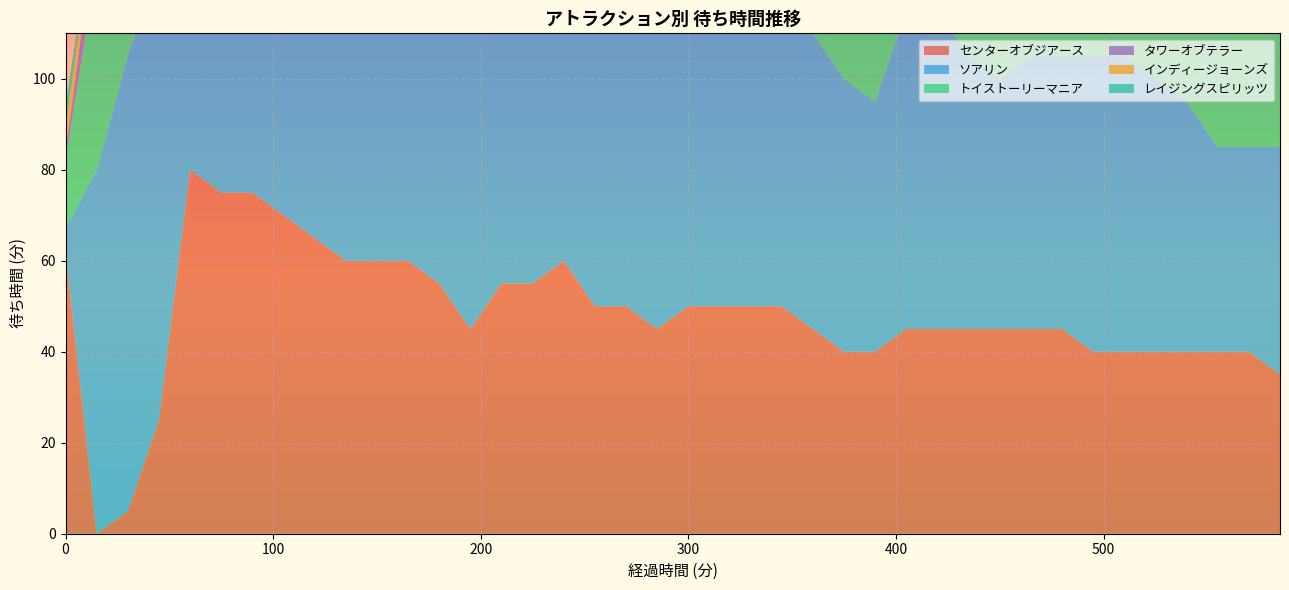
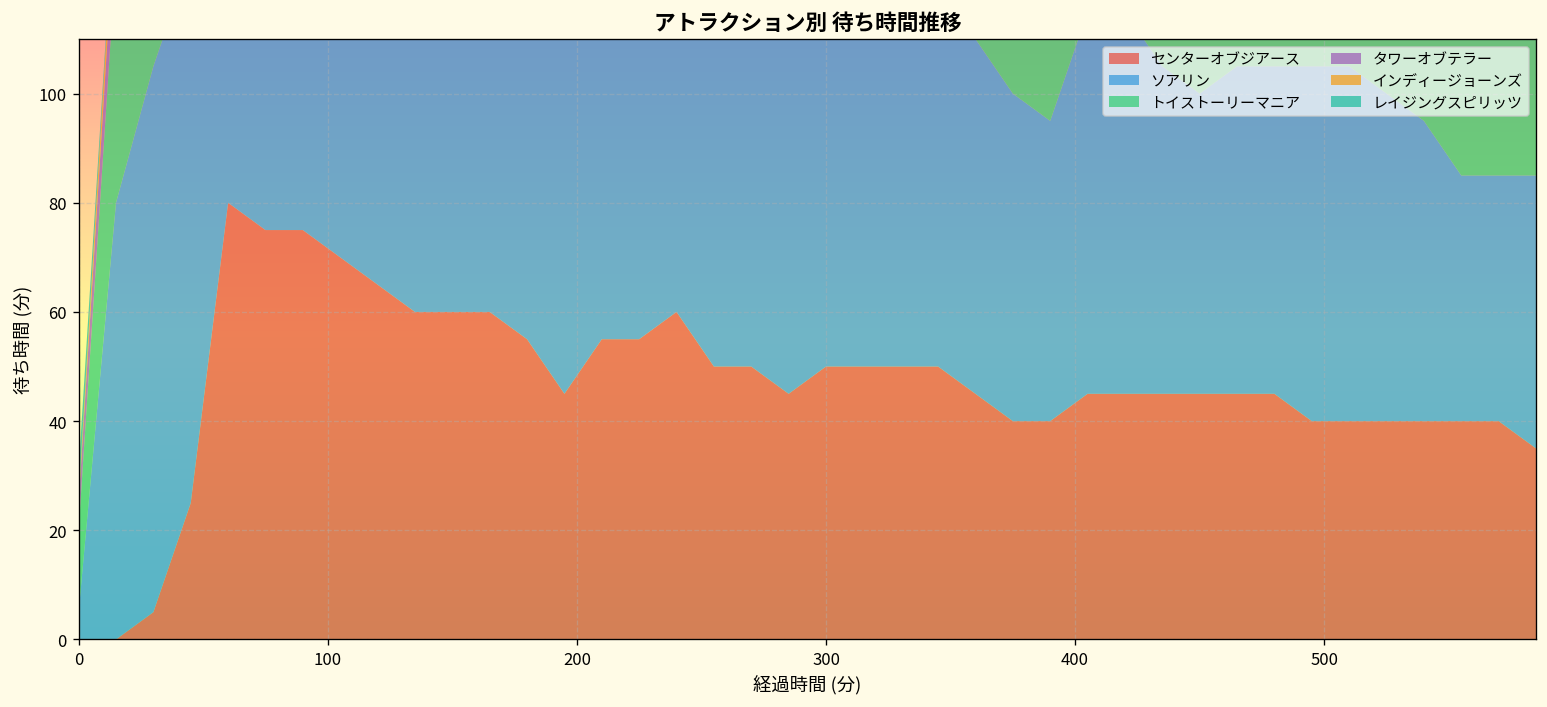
  {
    "センターオブジアース": {
-     "0": 62,
+     "0": 0,
      "300": 50
    },
    "ソアリン": {
      "0": 5
    },
    "タワーオブテラー": {
-     "0": 2
+     "0": 5
    },
    "インディージョーンズ": {
-     "0": 5
+     "0": 1
    }
  }
